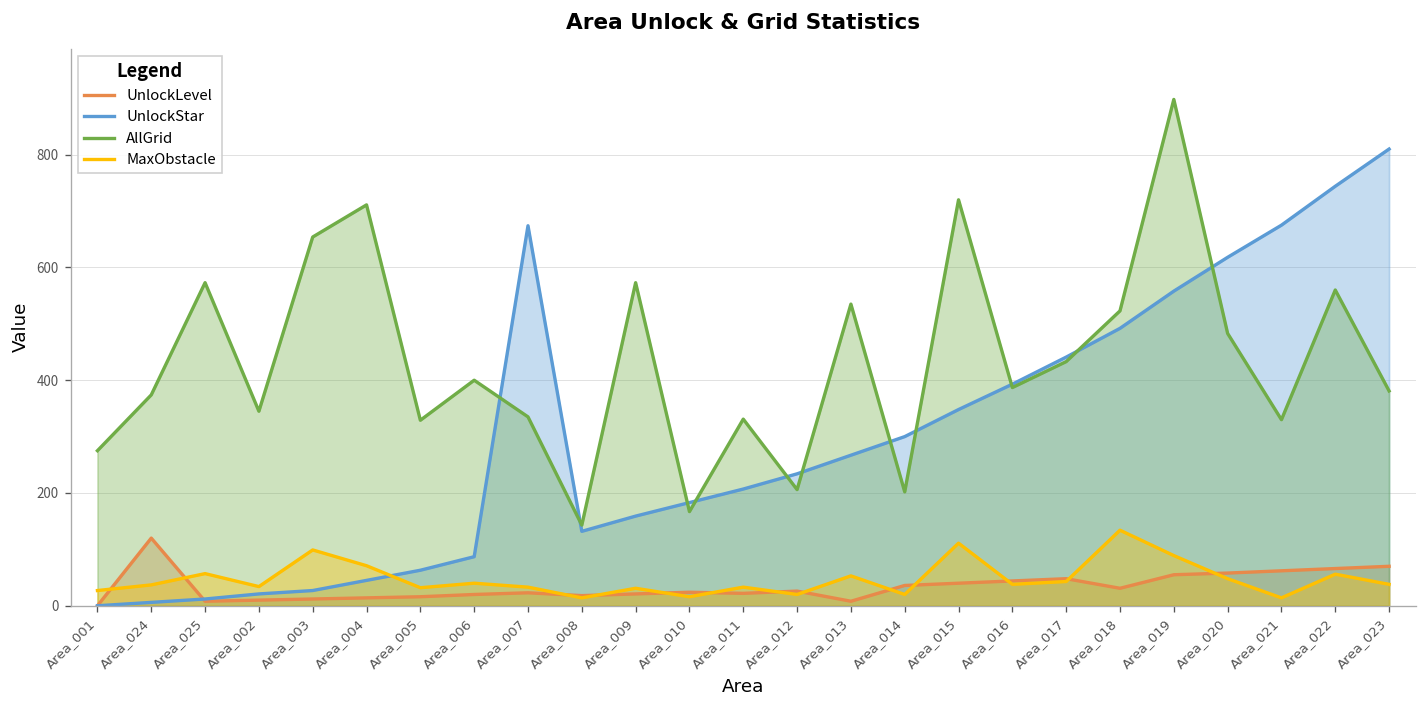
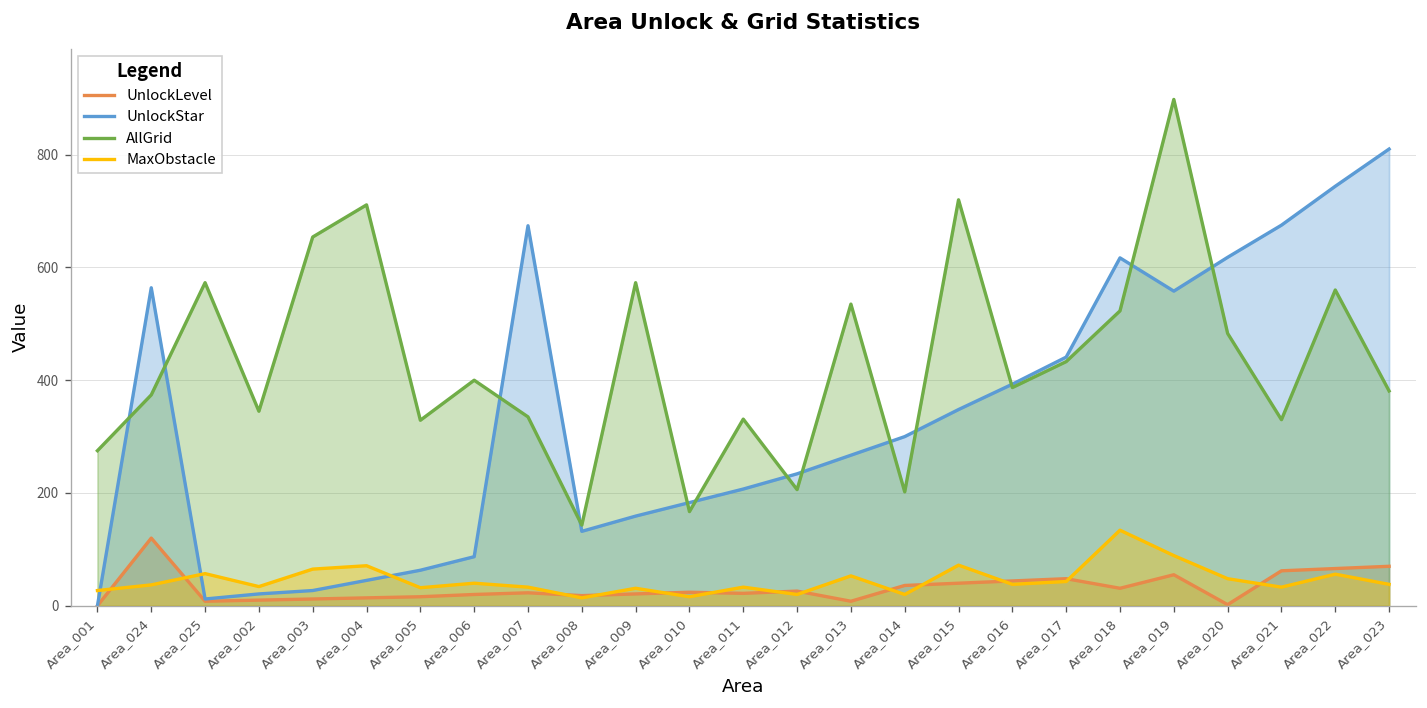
  {
    "UnlockLevel": {
      "Area_024": 120,
      "Area_002": 10,
      "Area_003": 10,
      "Area_004": 10,
      "Area_005": 20,
      "Area_006": 20,
      "Area_007": 20,
      "Area_009": 20,
      "Area_010": 20,
      "Area_011": 20,
      "Area_012": 30,
      "Area_013": 10,
      "Area_014": 40,
      "Area_015": 40,
      "Area_016": 40,
      "Area_018": 30,
      "Area_019": 60,
-     "Area_020": 60,
+     "Area_020": 0,
      "Area_021": 60,
      "Area_022": 70,
      "Area_023": 70
    },
    "UnlockStar": {
-     "Area_024": 10,
+     "Area_024": 560,
      "Area_002": 20,
      "Area_003": 30,
      "Area_004": 50,
      "Area_005": 60,
      "Area_006": 90,
      "Area_007": 670,
      "Area_008": 130,
      "Area_009": 160,
      "Area_010": 180,
      "Area_011": 210,
      "Area_012": 230,
      "Area_013": 270,
      "Area_014": 300,
      "Area_015": 350,
      "Area_016": 390,
      "Area_017": 440,
-     "Area_018": 490,
+     "Area_018": 620,
      "Area_019": 560,
      "Area_020": 620,
      "Area_021": 680,
      "Area_022": 740,
      "Area_023": 810
    },
    "AllGrid": {
      "Area_001": 280,
      "Area_024": 370,
      "Area_025": 570,
      "Area_002": 350,
      "Area_003": 650,
      "Area_004": 710,
      "Area_005": 330,
      "Area_006": 400,
      "Area_007": 340,
      "Area_008": 140,
      "Area_009": 570,
      "Area_010": 170,
      "Area_011": 330,
      "Area_012": 210,
      "Area_013": 540,
      "Area_014": 200,
      "Area_015": 720,
      "Area_016": 390,
      "Area_017": 430,
      "Area_018": 520,
      "Area_019": 900,
      "Area_020": 480,
      "Area_021": 330,
      "Area_022": 560,
      "Area_023": 380
    },
    "MaxObstacle": {
      "Area_001": 30,
      "Area_024": 40,
      "Area_025": 60,
      "Area_002": 30,
-     "Area_003": 100,
+     "Area_003": 70,
      "Area_004": 70,
      "Area_005": 30,
      "Area_006": 40,
      "Area_007": 30,
      "Area_009": 30,
      "Area_010": 20,
      "Area_011": 30,
      "Area_012": 20,
      "Area_013": 50,
      "Area_014": 20,
-     "Area_015": 110,
+     "Area_015": 70,
      "Area_016": 40,
      "Area_018": 130,
      "Area_019": 90,
      "Area_020": 50,
-     "Area_021": 10,
+     "Area_021": 30,
      "Area_022": 60,
      "Area_023": 40
    }
  }
